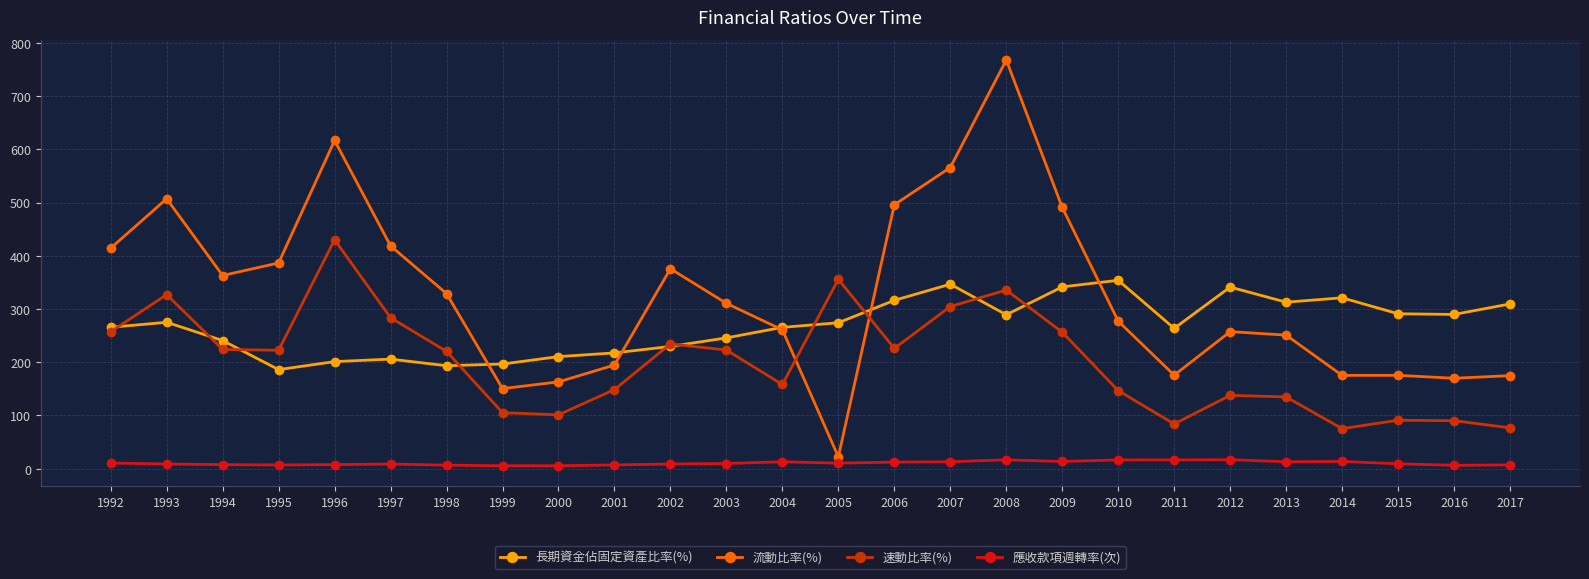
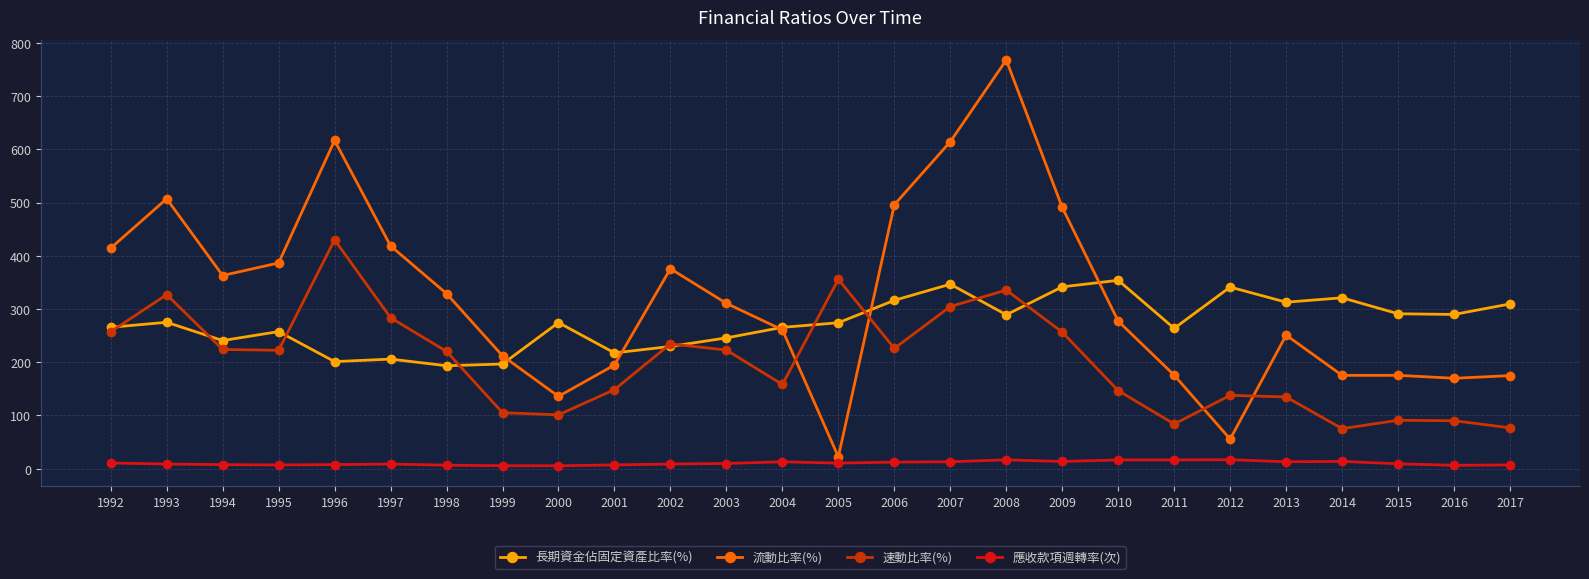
  {
    "長期資金佔固定資產比率(%)": {
      "1992": 270,
      "1993": 270,
      "1994": 240,
-     "1995": 190,
+     "1995": 260,
      "1996": 200,
      "1997": 210,
      "1998": 190,
      "1999": 200,
-     "2000": 210,
+     "2000": 270,
      "2001": 220,
      "2003": 250,
      "2005": 270,
      "2006": 320,
      "2007": 350,
      "2008": 290,
      "2009": 340,
      "2010": 350,
      "2011": 260,
      "2012": 340,
      "2013": 310,
      "2014": 320,
      "2015": 290,
      "2016": 290,
      "2017": 310
    },
    "流動比率(%)": {
      "1992": 410,
      "1993": 510,
      "1994": 360,
      "1995": 390,
      "1996": 620,
      "1997": 420,
      "1998": 330,
-     "1999": 150,
-     "2000": 160,
+     "1999": 210,
+     "2000": 140,
      "2001": 190,
      "2002": 380,
      "2003": 310,
      "2005": 20,
      "2006": 500,
-     "2007": 570,
+     "2007": 610,
      "2008": 770,
      "2009": 490,
      "2010": 280,
      "2011": 180,
-     "2012": 260,
+     "2012": 60,
      "2013": 250,
      "2014": 180,
      "2015": 180,
      "2016": 170,
      "2017": 170
    }
  }
